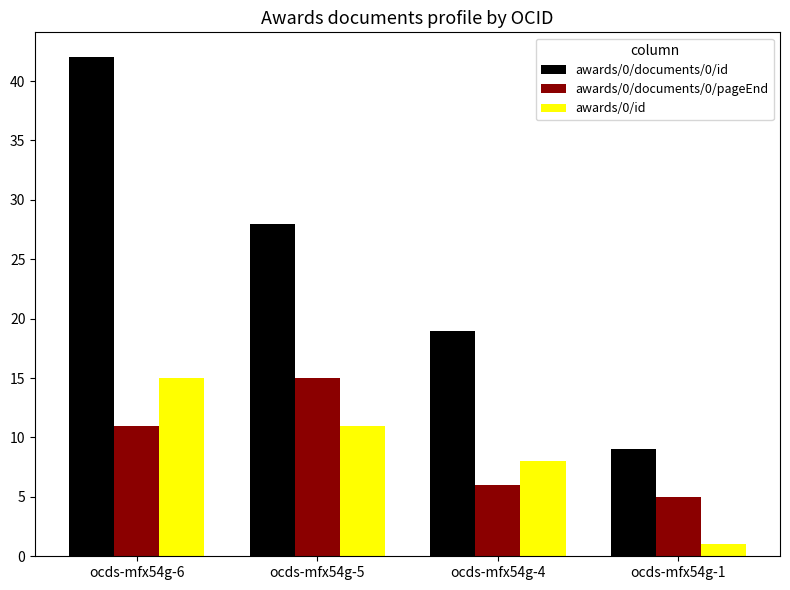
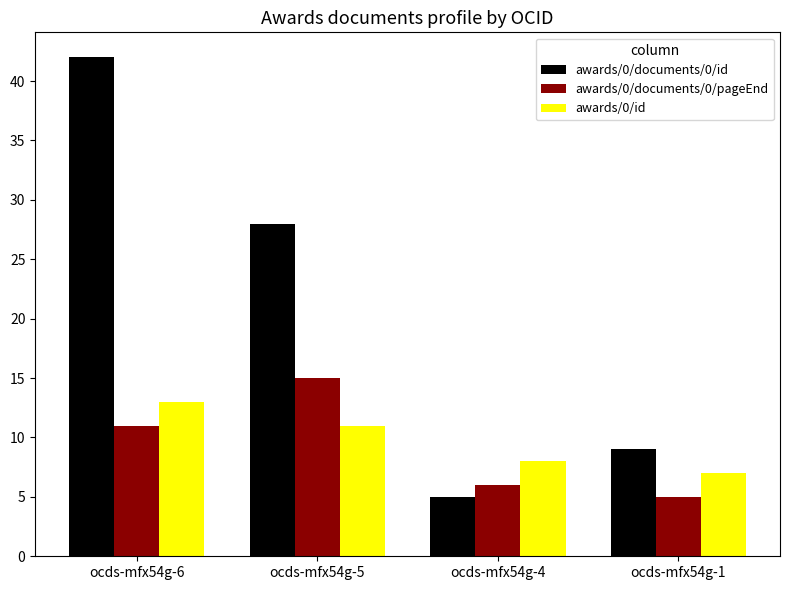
  {
    "awards/0/documents/0/id": {
      "ocds-mfx54g-6": 42,
      "ocds-mfx54g-5": 28,
-     "ocds-mfx54g-4": 19,
+     "ocds-mfx54g-4": 5,
      "ocds-mfx54g-1": 9
    },
    "awards/0/documents/0/pageEnd": {
      "ocds-mfx54g-6": 11,
      "ocds-mfx54g-5": 15,
      "ocds-mfx54g-4": 6,
      "ocds-mfx54g-1": 5
    },
    "awards/0/id": {
-     "ocds-mfx54g-6": 15,
+     "ocds-mfx54g-6": 13,
      "ocds-mfx54g-5": 11,
      "ocds-mfx54g-4": 8,
-     "ocds-mfx54g-1": 1
+     "ocds-mfx54g-1": 7
    }
  }
